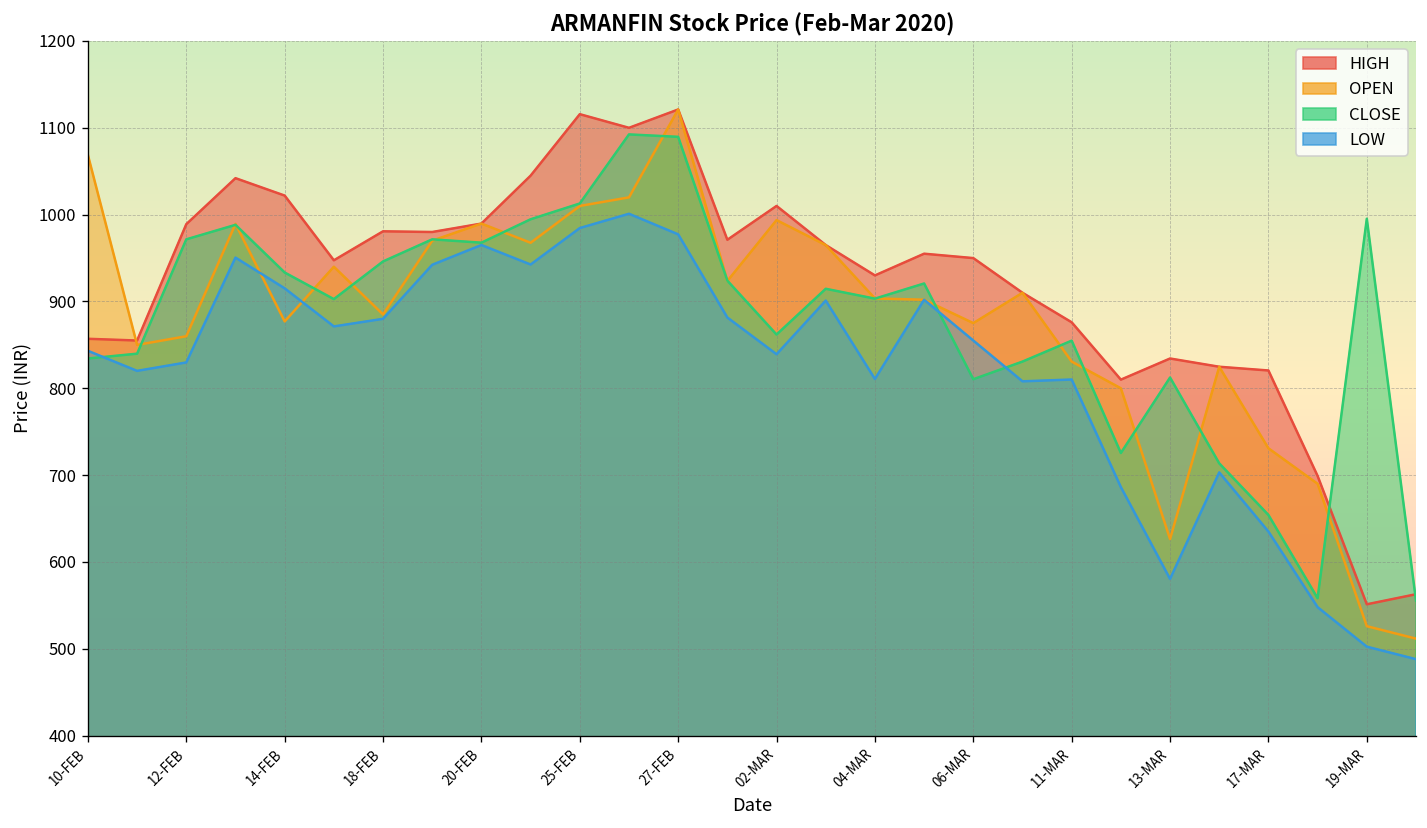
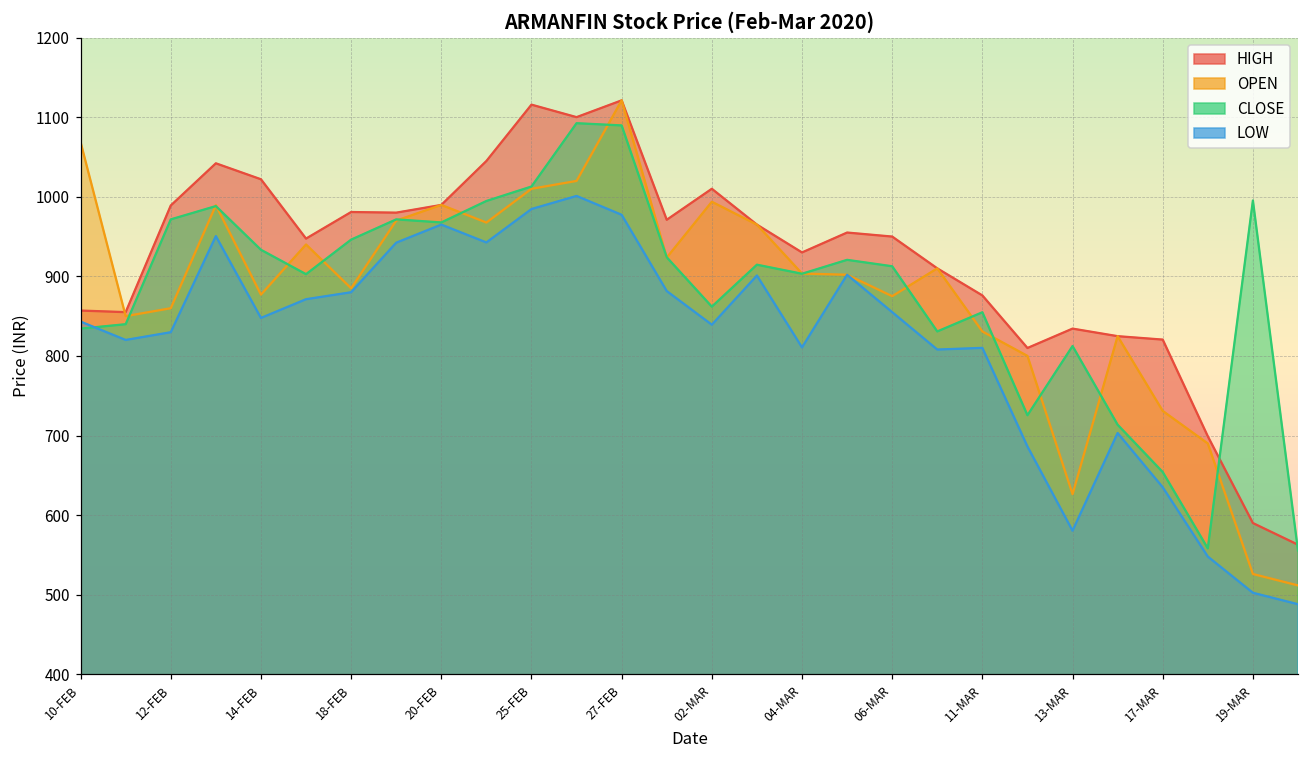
  {
    "HIGH": {
      "10-FEB": 860,
      "12-FEB": 990,
      "14-FEB": 1020,
      "18-FEB": 980,
      "25-FEB": 1120,
      "02-MAR": 1010,
      "04-MAR": 930,
      "06-MAR": 950,
      "11-MAR": 880,
      "13-MAR": 830,
      "17-MAR": 820,
-     "19-MAR": 550
+     "19-MAR": 590
    },
    "OPEN": {
      "10-FEB": 1070,
      "12-FEB": 860,
      "14-FEB": 880,
      "18-FEB": 890,
      "02-MAR": 990,
      "06-MAR": 880,
      "11-MAR": 830,
      "13-MAR": 630,
      "17-MAR": 730,
      "19-MAR": 530
    },
    "CLOSE": {
      "10-FEB": 830,
      "12-FEB": 970,
      "14-FEB": 930,
      "18-FEB": 950,
      "27-FEB": 1090,
      "02-MAR": 860,
-     "06-MAR": 810,
+     "06-MAR": 910,
      "11-MAR": 850,
      "13-MAR": 810,
      "17-MAR": 650,
      "19-MAR": 1000
    },
    "LOW": {
      "10-FEB": 840,
      "12-FEB": 830,
-     "14-FEB": 920,
+     "14-FEB": 850,
      "18-FEB": 880,
      "25-FEB": 980,
      "27-FEB": 980,
      "02-MAR": 840,
      "04-MAR": 810,
      "06-MAR": 860,
      "11-MAR": 810,
      "13-MAR": 580,
      "17-MAR": 640,
      "19-MAR": 500
    }
  }
